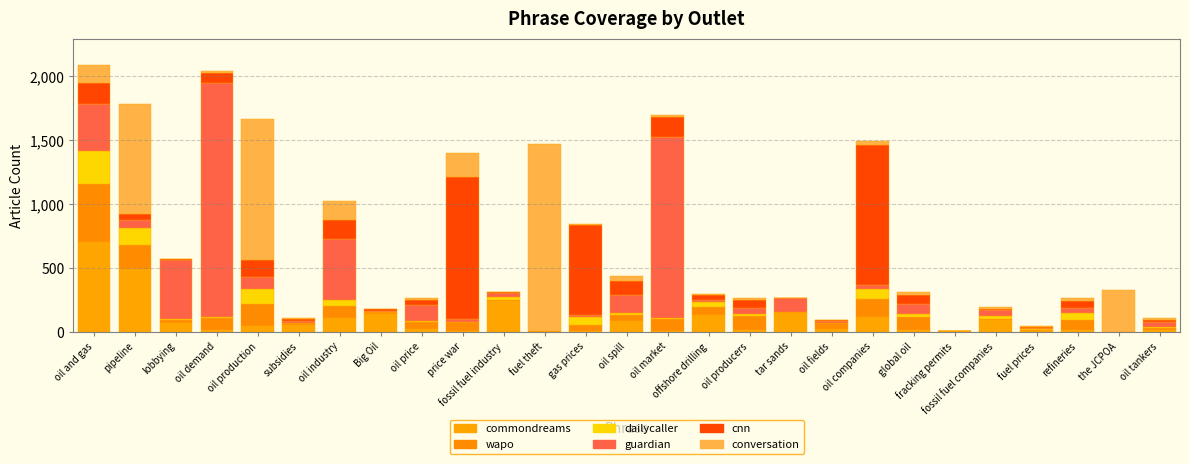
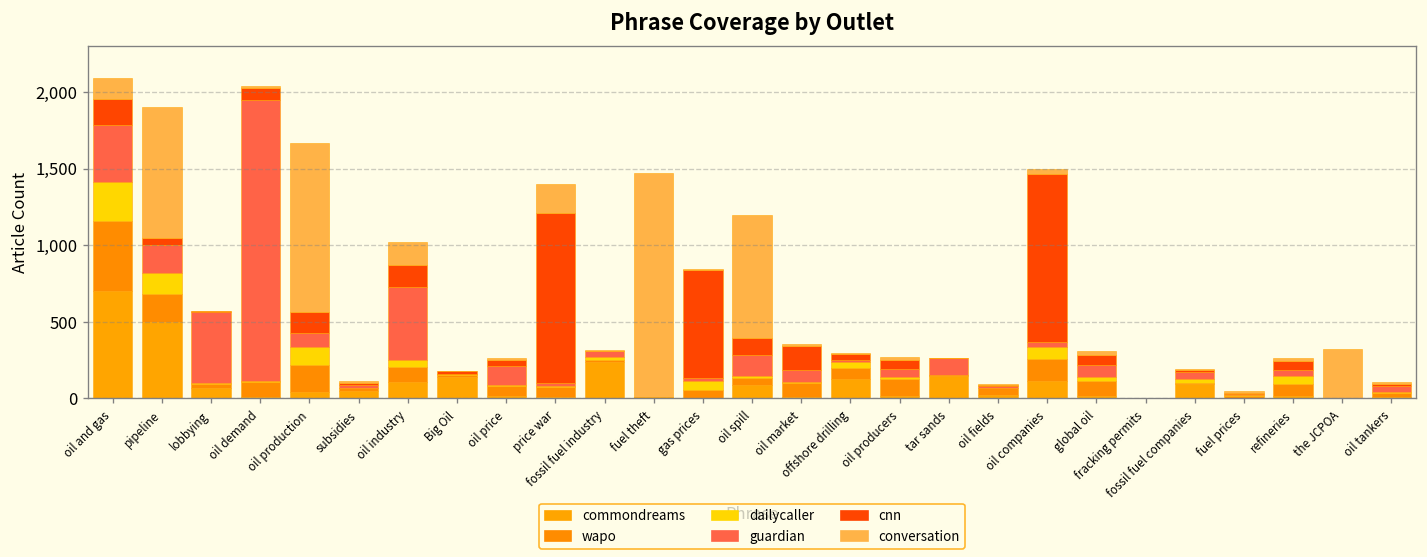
  {
    "guardian": {
      "oil and gas": "370",
-     "pipeline": "60",
+     "pipeline": "180",
      "lobbying": "470",
      "oil demand": "1,830",
      "oil production": "90",
      "subsidies": "20",
      "oil industry": "480",
      "oil price": "120",
      "price war": "20",
      "fossil fuel industry": "40",
      "fuel theft": "0",
      "gas prices": "20",
      "oil spill": "140",
-     "oil market": "1,420",
+     "oil market": "70",
      "oil producers": "50",
      "tar sands": "110",
      "oil companies": "30",
      "global oil": "80",
      "fracking permits": "0",
      "fossil fuel companies": "50",
      "refineries": "40",
      "oil tankers": "40"
    },
    "cnn": {
      "oil and gas": "170",
      "pipeline": "50",
      "oil demand": "80",
      "oil production": "140",
      "oil industry": "140",
      "Big Oil": "20",
      "oil price": "40",
      "price war": "1,110",
      "gas prices": "700",
      "oil spill": "110",
      "oil market": "160",
      "offshore drilling": "40",
      "oil producers": "60",
      "tar sands": "0",
      "oil companies": "1,100",
      "global oil": "70",
      "fracking permits": "0",
      "refineries": "60",
      "the JCPOA": "0"
    },
    "conversation": {
      "oil and gas": "140",
      "pipeline": "860",
      "oil production": "1,100",
      "oil industry": "150",
      "price war": "190",
      "fuel theft": "1,470",
-     "oil spill": "40",
+     "oil spill": "800",
      "tar sands": "0",
      "oil companies": "30",
      "global oil": "30",
      "fracking permits": "0",
      "refineries": "20",
      "the JCPOA": "320"
    }
  }
